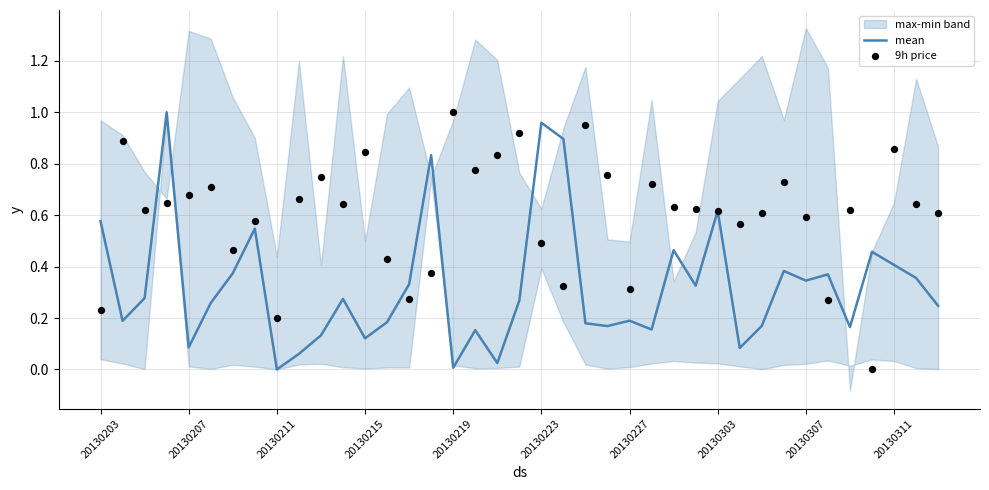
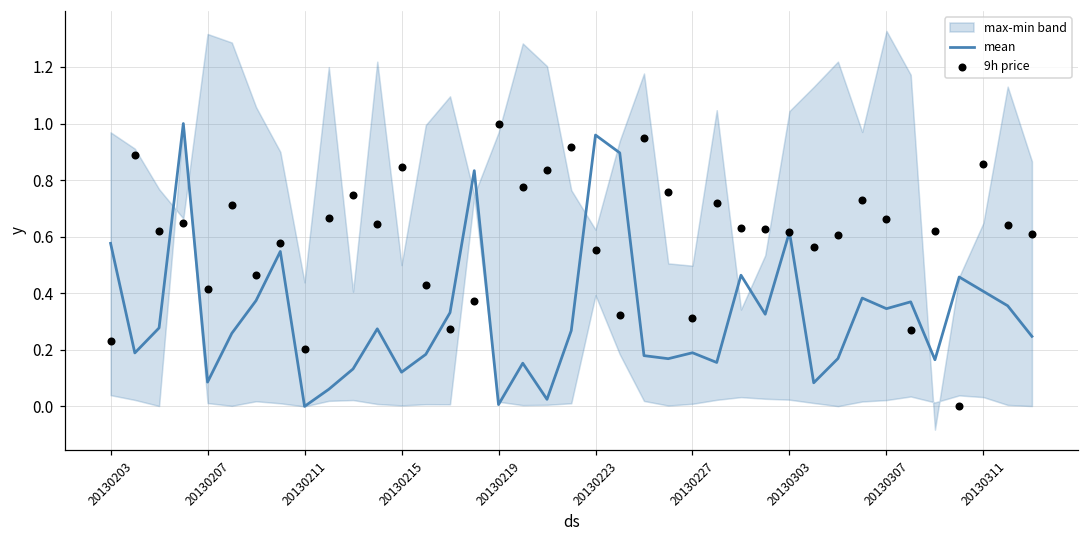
  {
    "9h price": {
-     "20130207": 0.68,
-     "20130223": 0.49,
-     "20130307": 0.59
+     "20130207": 0.42,
+     "20130223": 0.55,
+     "20130307": 0.66
    }
  }
